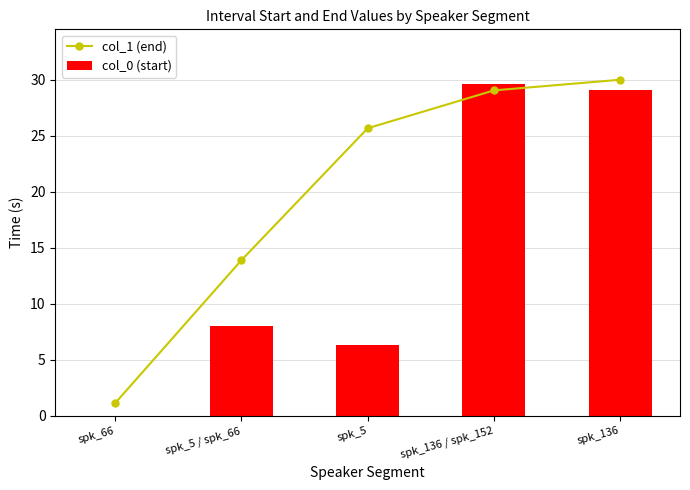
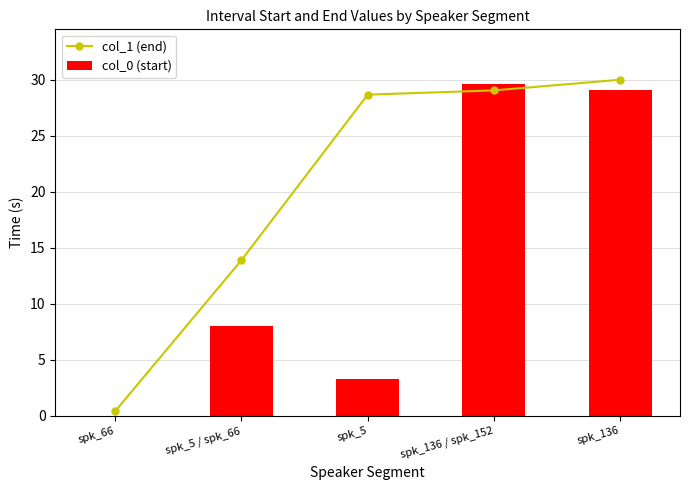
  {
    "col_0 (start)": {
      "spk_66": 0.0,
      "spk_5 / spk_66": 8.1,
-     "spk_5": 6.3,
+     "spk_5": 3.3,
      "spk_136 / spk_152": 29.6,
      "spk_136": 29.1
    },
    "col_1 (end)": {
-     "spk_66": 1.2,
+     "spk_66": 0.4,
      "spk_5 / spk_66": 13.9,
-     "spk_5": 25.7,
+     "spk_5": 28.7,
      "spk_136 / spk_152": 29.1,
      "spk_136": 30.0
    }
  }
